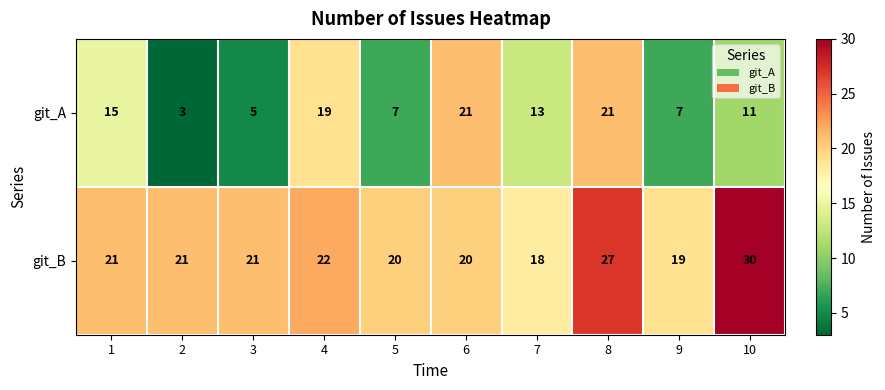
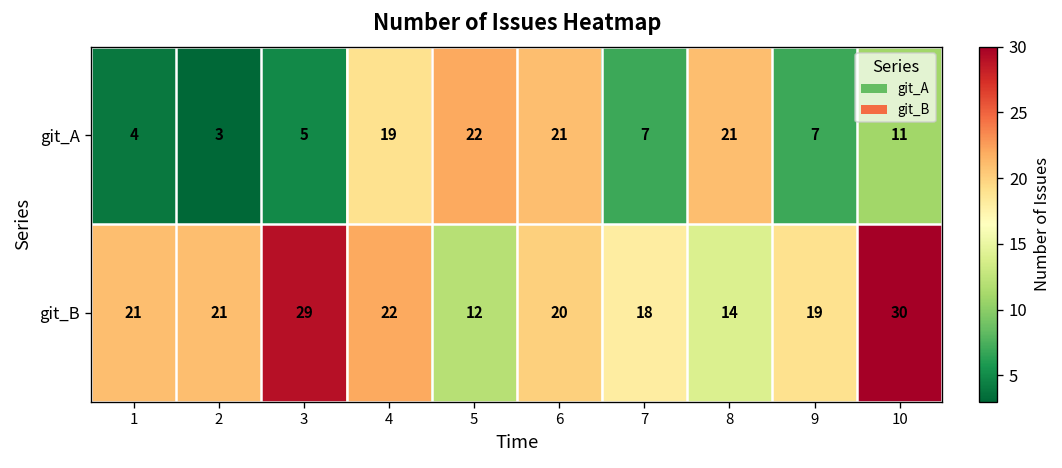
  {
    "git_A": {
-     "1": 15,
+     "1": 4,
      "2": 3,
      "3": 5,
      "4": 19,
-     "5": 7,
+     "5": 22,
      "6": 21,
-     "7": 13,
+     "7": 7,
      "8": 21,
      "9": 7,
      "10": 11
    },
    "git_B": {
      "1": 21,
      "2": 21,
-     "3": 21,
+     "3": 29,
      "4": 22,
-     "5": 20,
+     "5": 12,
      "6": 20,
      "7": 18,
-     "8": 27,
+     "8": 14,
      "9": 19,
      "10": 30
    }
  }
